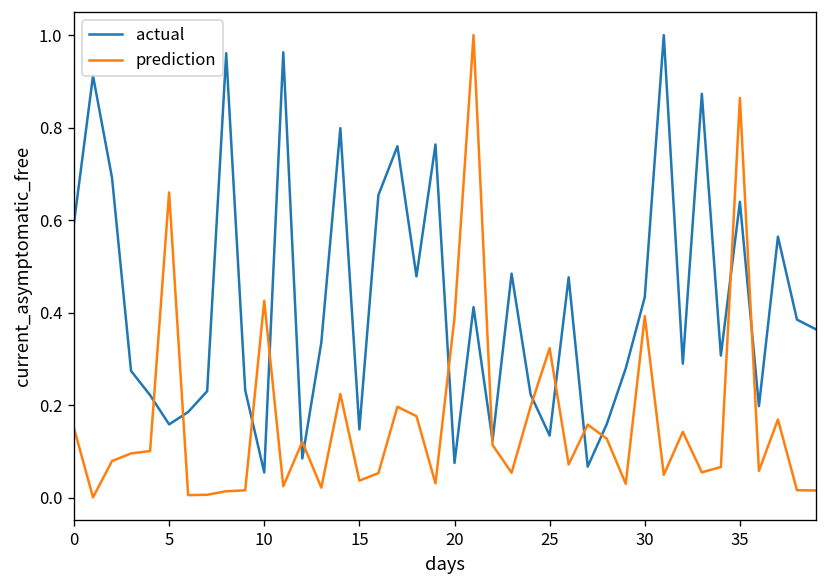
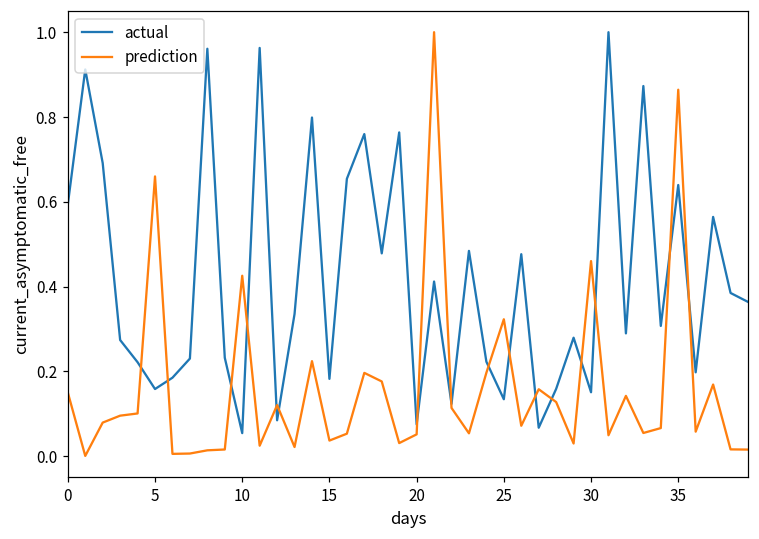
  {
    "actual": {
      "0": 0.59,
      "5": 0.16,
      "10": 0.05,
-     "15": 0.15,
+     "15": 0.18,
      "20": 0.08,
      "25": 0.13,
-     "30": 0.43,
+     "30": 0.15,
      "35": 0.64
    },
    "prediction": {
      "0": 0.15,
      "5": 0.66,
      "10": 0.43,
      "15": 0.04,
-     "20": 0.39,
+     "20": 0.05,
      "25": 0.32,
-     "30": 0.39,
+     "30": 0.46,
      "35": 0.86
    }
  }
